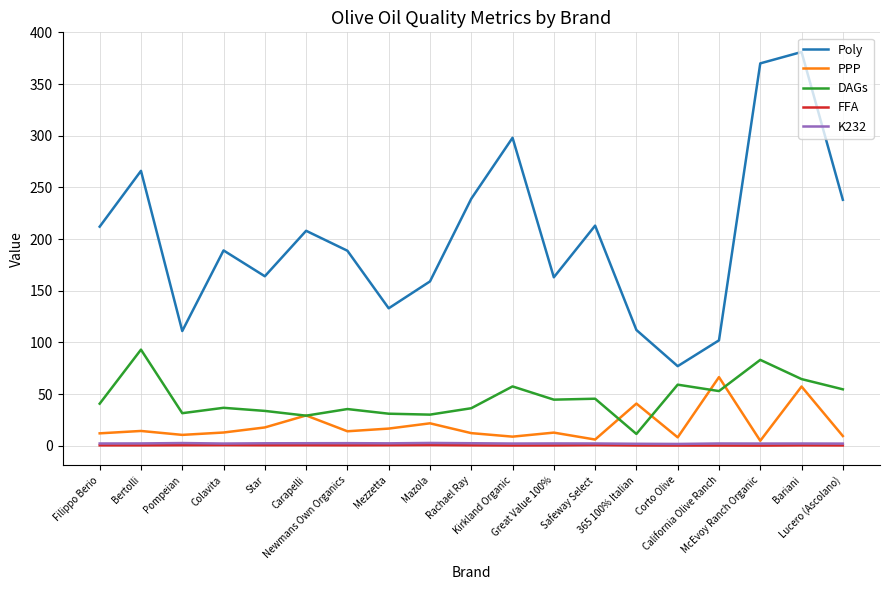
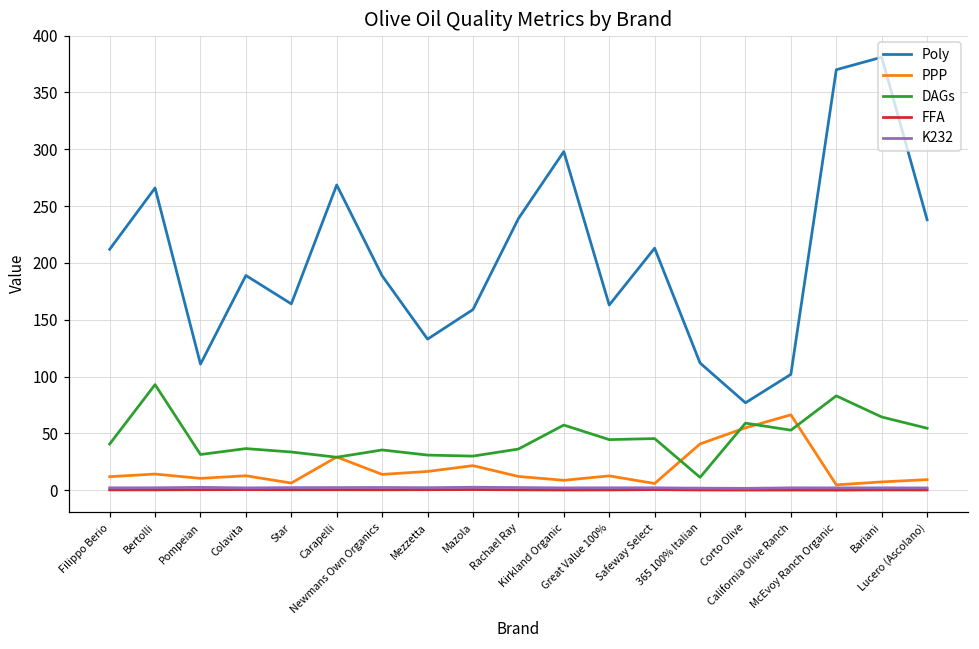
  {
    "Poly": {
      "Filippo Berio": 212,
      "Bertolli": 266,
      "Pompeian": 111,
      "Colavita": 189,
      "Star": 164,
-     "Carapelli": 208,
+     "Carapelli": 269,
      "Newmans Own Organics": 189,
      "Mezzetta": 133,
      "Mazola": 159,
      "Rachael Ray": 239,
      "Kirkland Organic": 298,
      "Great Value 100%": 163,
      "Safeway Select": 213,
      "365 100% Italian": 112,
      "Corto Olive": 77,
      "California Olive Ranch": 102,
      "McEvoy Ranch Organic": 370,
      "Lucero (Ascolano)": 238
    },
    "PPP": {
      "Filippo Berio": 12,
      "Bertolli": 14,
      "Pompeian": 11,
      "Colavita": 13,
-     "Star": 18,
+     "Star": 6,
      "Newmans Own Organics": 14,
      "Mezzetta": 17,
      "Mazola": 22,
      "Rachael Ray": 12,
      "Kirkland Organic": 9,
      "Great Value 100%": 13,
      "Safeway Select": 6,
      "365 100% Italian": 41,
-     "Corto Olive": 8,
+     "Corto Olive": 55,
      "California Olive Ranch": 66,
      "McEvoy Ranch Organic": 5,
-     "Bariani": 57,
+     "Bariani": 7,
      "Lucero (Ascolano)": 9
    },
    "DAGs": {
      "Filippo Berio": 41,
      "Bertolli": 93,
      "Pompeian": 32,
      "Colavita": 37,
      "Star": 34,
      "Newmans Own Organics": 36,
      "Mezzetta": 31,
      "Mazola": 30,
      "Rachael Ray": 36,
      "Kirkland Organic": 57,
      "Great Value 100%": 45,
      "Safeway Select": 46,
      "365 100% Italian": 11,
      "Corto Olive": 59,
      "California Olive Ranch": 53,
      "McEvoy Ranch Organic": 83,
      "Bariani": 65,
      "Lucero (Ascolano)": 55
    }
  }
